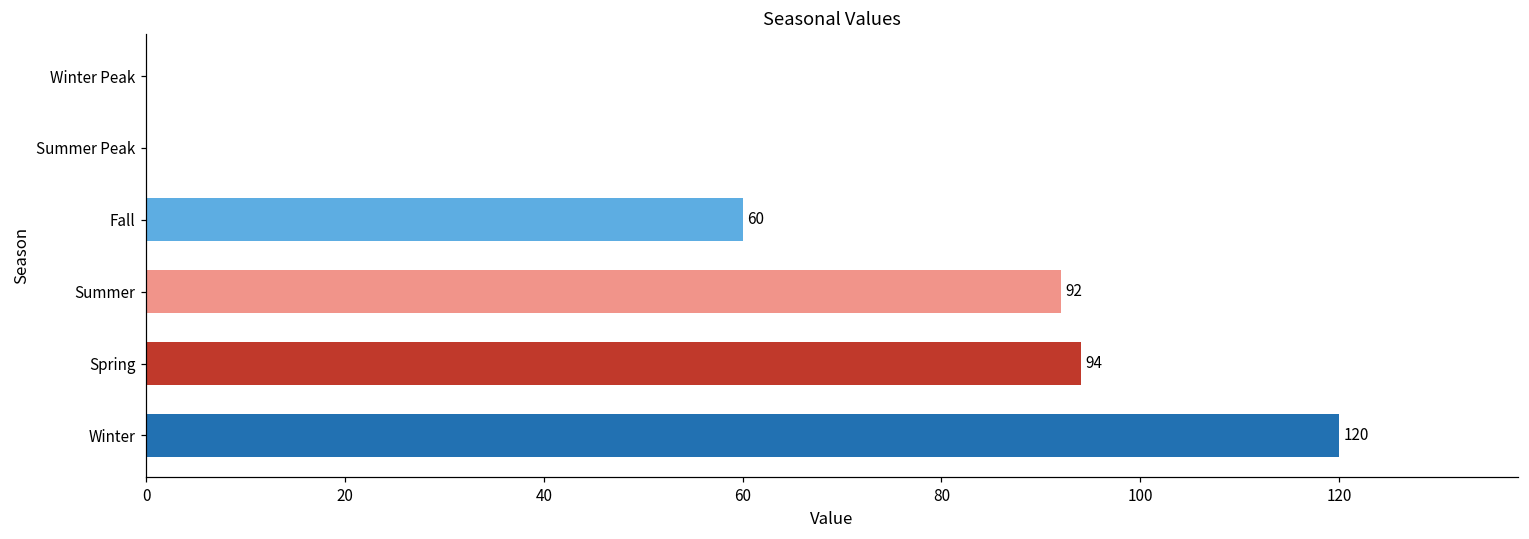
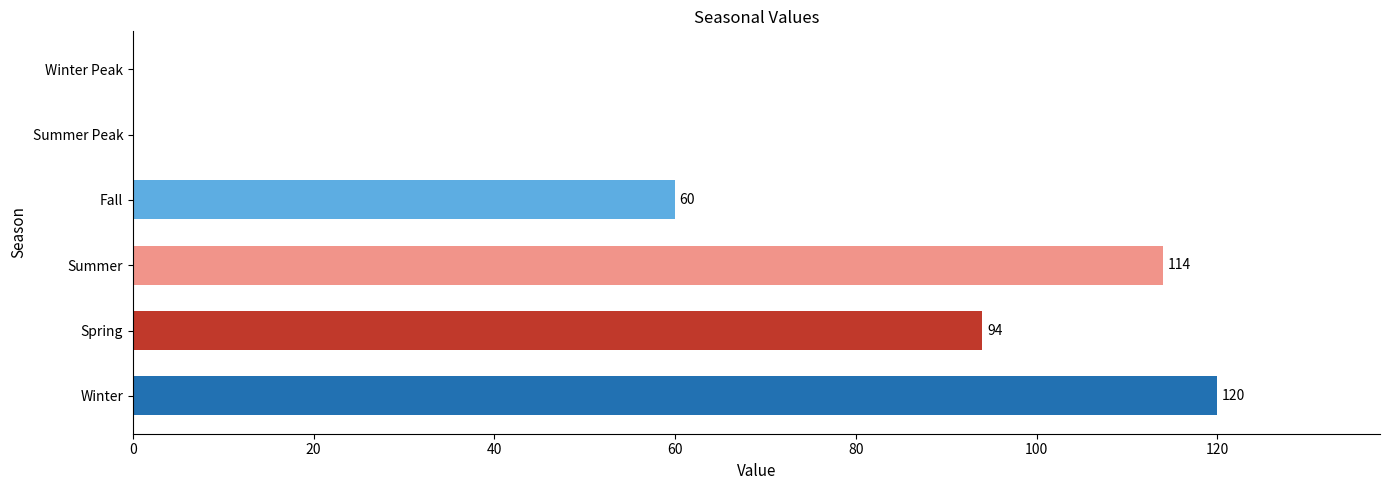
  {
    "Fall": 60,
-   "Summer": 92,
+   "Summer": 114,
    "Spring": 94,
    "Winter": 120
  }
